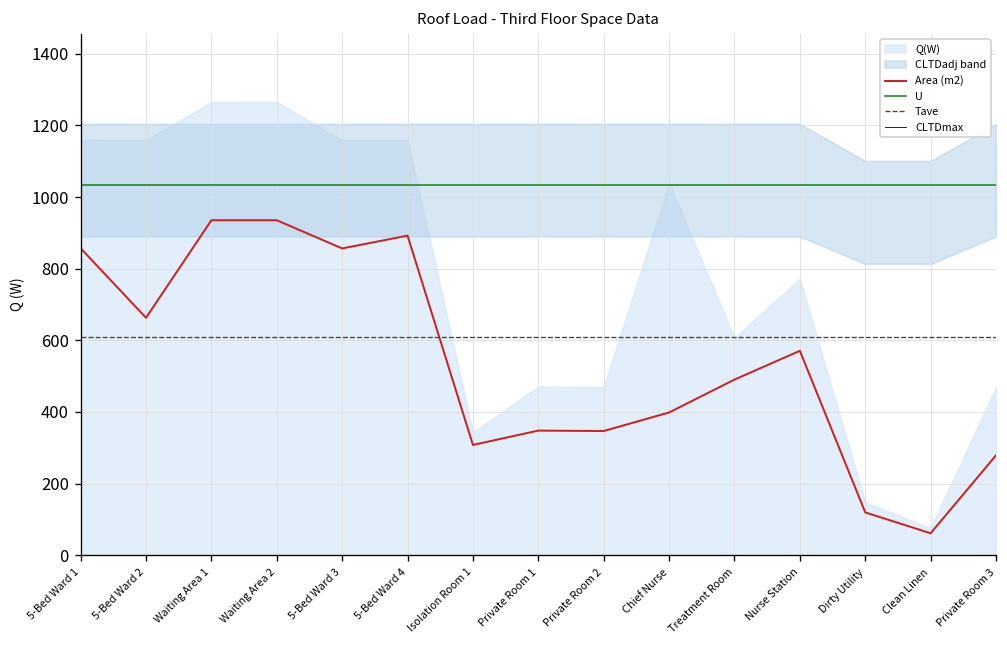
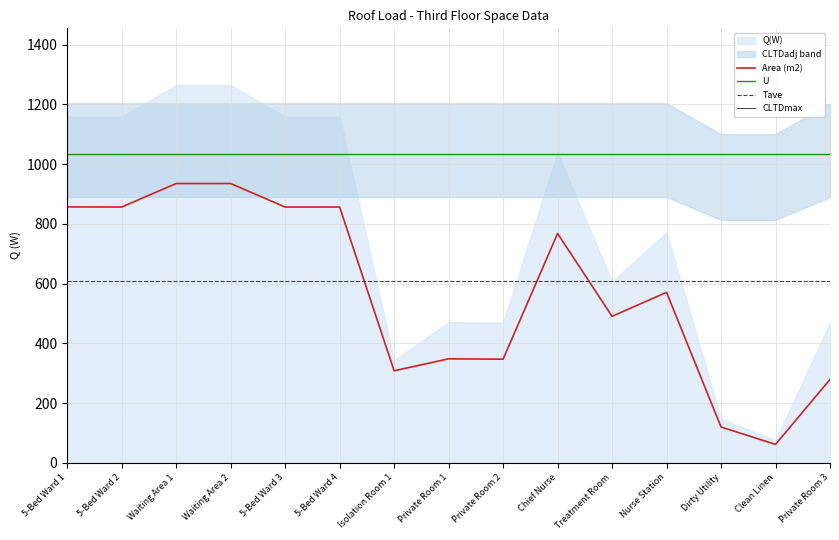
  {
    "Area (m2)": {
      "5-Bed Ward 1": 860,
-     "5-Bed Ward 2": 660,
+     "5-Bed Ward 2": 860,
      "Waiting Area 1": 940,
      "Waiting Area 2": 940,
      "5-Bed Ward 3": 860,
-     "5-Bed Ward 4": 890,
+     "5-Bed Ward 4": 860,
      "Isolation Room 1": 310,
      "Private Room 1": 350,
      "Private Room 2": 350,
-     "Chief Nurse": 400,
+     "Chief Nurse": 770,
      "Treatment Room": 490,
      "Nurse Station": 570,
      "Dirty Utility": 120,
      "Clean Linen": 60,
      "Private Room 3": 280
    },
    "U": {
      "5-Bed Ward 1": 1030,
      "5-Bed Ward 2": 1030,
      "Waiting Area 1": 1030,
      "Waiting Area 2": 1030,
      "5-Bed Ward 3": 1030,
      "5-Bed Ward 4": 1030,
      "Isolation Room 1": 1030,
      "Private Room 1": 1030,
      "Private Room 2": 1030,
      "Treatment Room": 1030,
      "Nurse Station": 1030,
      "Dirty Utility": 1030,
      "Clean Linen": 1030,
      "Private Room 3": 1030
    },
    "Tave": {
      "5-Bed Ward 1": 610,
      "5-Bed Ward 2": 610,
      "Waiting Area 1": 610,
      "Waiting Area 2": 610,
      "5-Bed Ward 3": 610,
      "5-Bed Ward 4": 610,
      "Isolation Room 1": 610,
      "Private Room 1": 610,
      "Private Room 2": 610,
      "Chief Nurse": 610,
      "Nurse Station": 610,
      "Dirty Utility": 610,
      "Clean Linen": 610,
      "Private Room 3": 610
    },
    "CLTDmax": {
      "5-Bed Ward 1": 0,
      "5-Bed Ward 2": 0,
      "Waiting Area 1": 0,
      "Waiting Area 2": 0,
      "5-Bed Ward 3": 0,
      "5-Bed Ward 4": 0,
      "Isolation Room 1": 0,
      "Private Room 1": 0,
      "Private Room 2": 0,
      "Chief Nurse": 0,
      "Treatment Room": 0,
      "Nurse Station": 0,
      "Dirty Utility": 0,
      "Clean Linen": 0,
      "Private Room 3": 0
    }
  }
